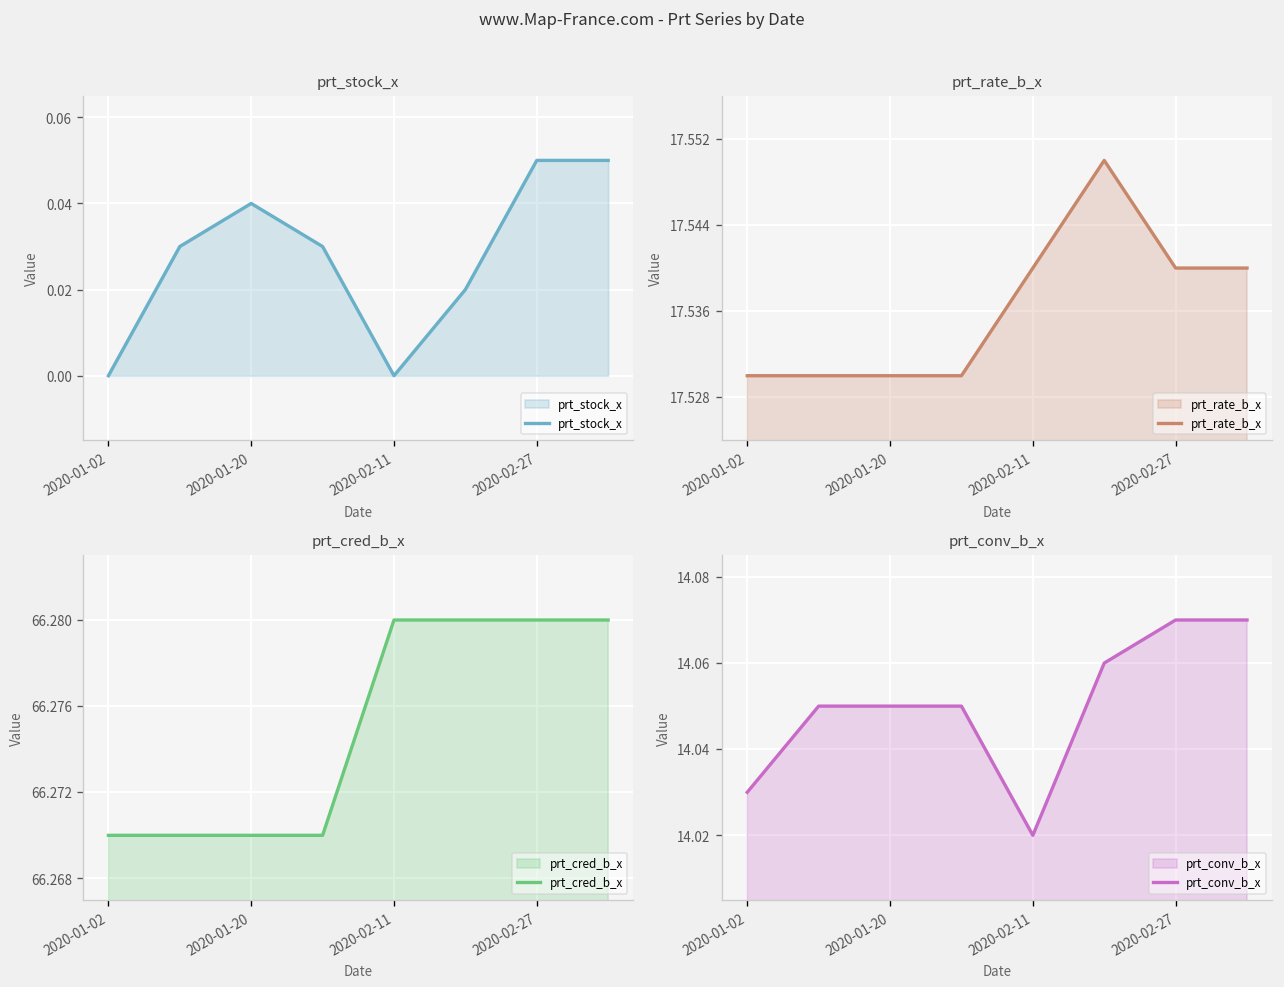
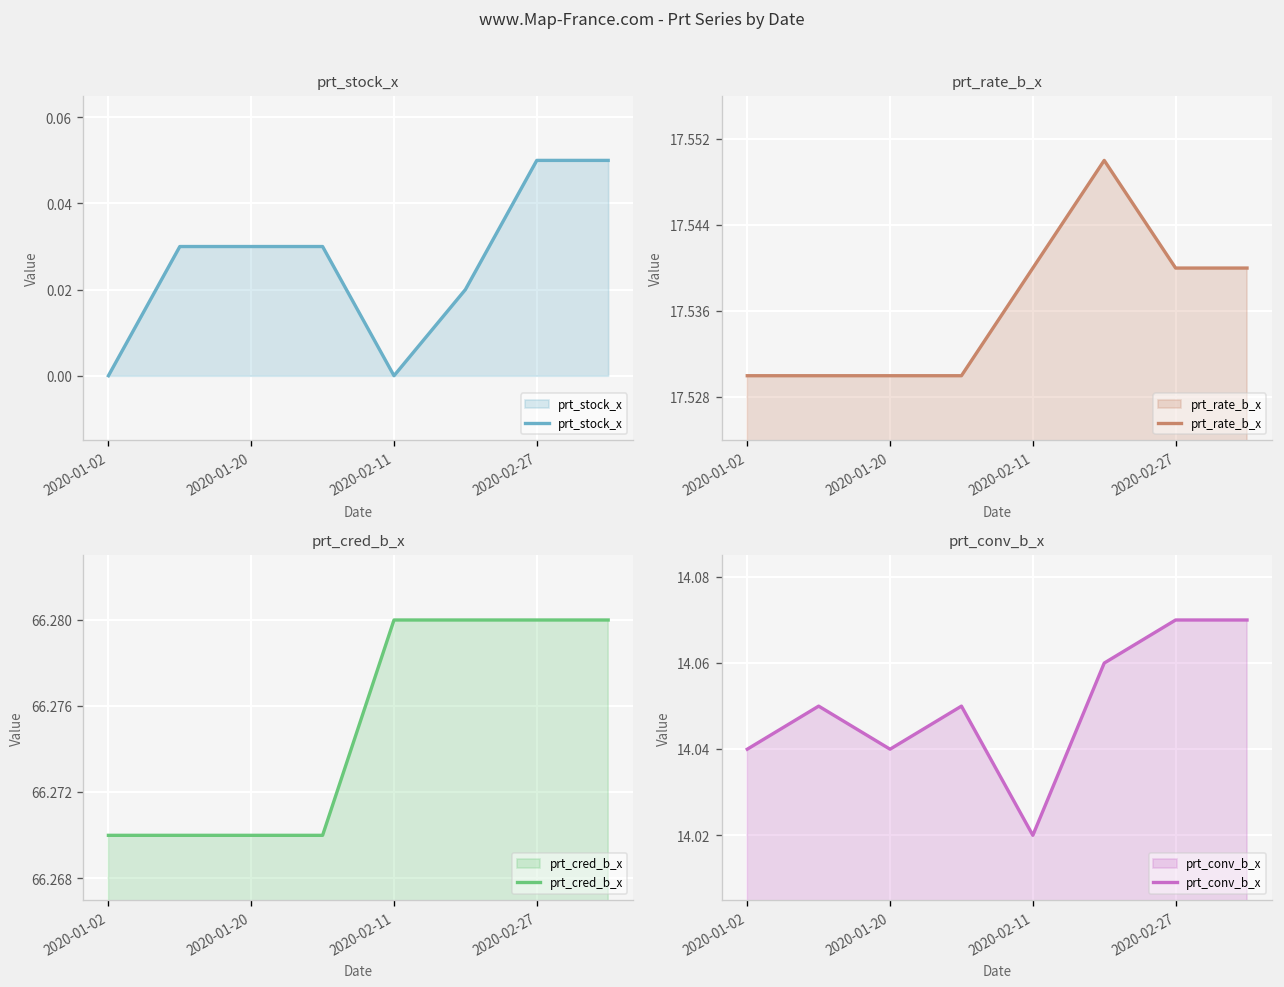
  {
    "prt_stock_x": {
      "2020-01-02": 0.00,
-     "2020-01-20": 0.04,
+     "2020-01-20": 0.03,
      "2020-02-11": 0.00,
      "2020-02-27": 0.05
    },
    "prt_rate_b_x": {
      "2020-01-02": 17.530,
      "2020-01-20": 17.530,
      "2020-02-11": 17.540,
      "2020-02-27": 17.540
    },
    "prt_cred_b_x": {
      "2020-01-02": 66.2700,
      "2020-01-20": 66.2700,
      "2020-02-11": 66.2800,
      "2020-02-27": 66.2800
    },
    "prt_conv_b_x": {
-     "2020-01-02": 14.03,
-     "2020-01-20": 14.05,
+     "2020-01-02": 14.04,
+     "2020-01-20": 14.04,
      "2020-02-11": 14.02,
      "2020-02-27": 14.07
    }
  }
